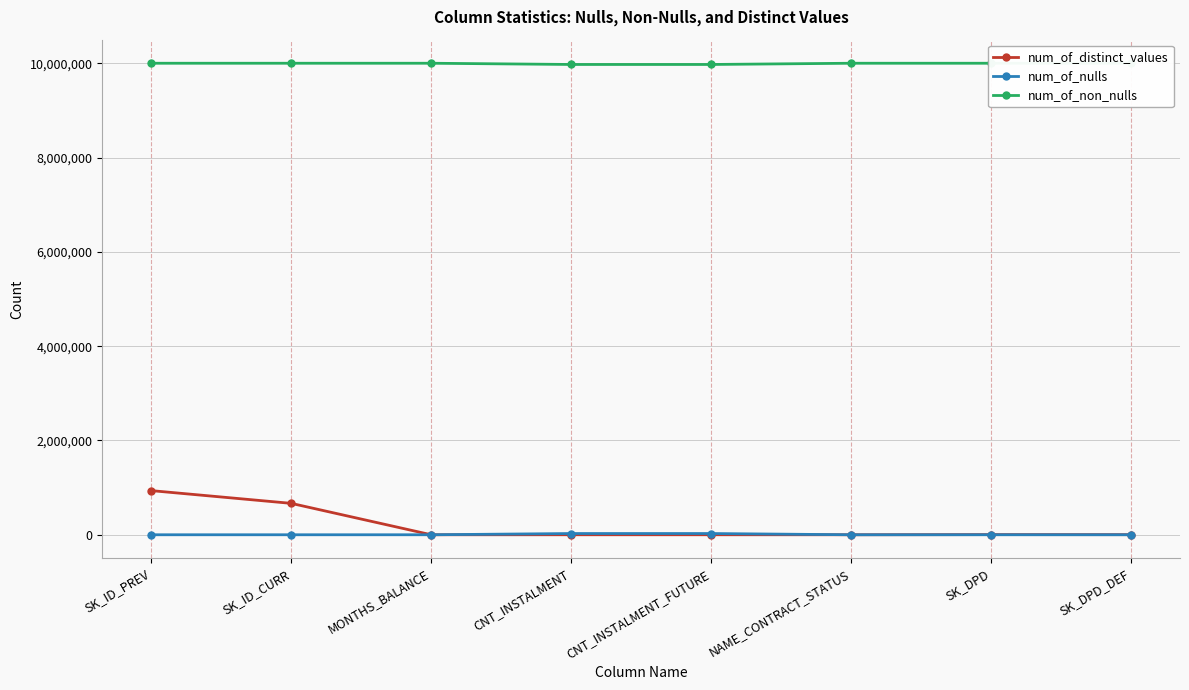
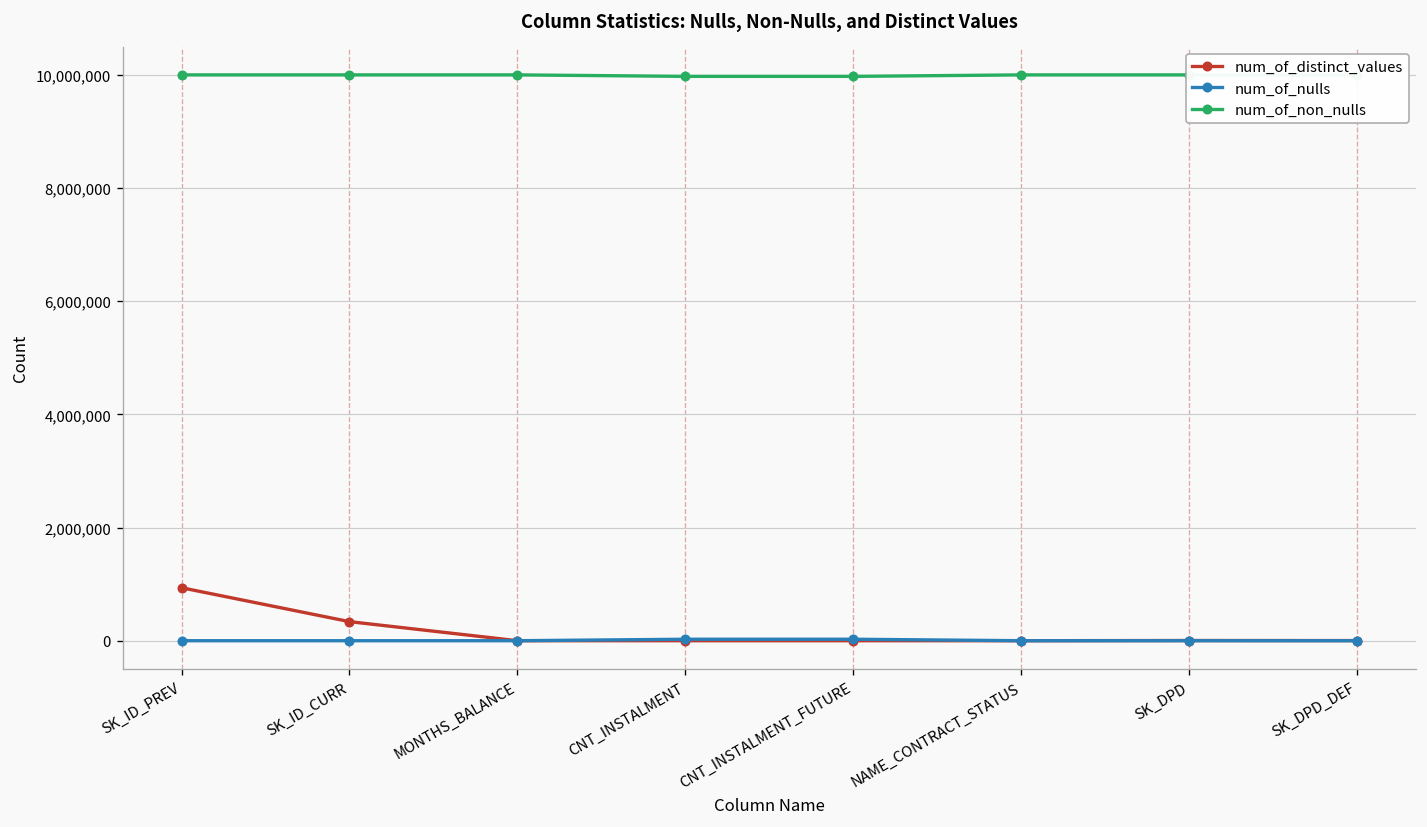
  {
    "num_of_distinct_values": {
      "SK_ID_PREV": "900,000",
-     "SK_ID_CURR": "700,000"
+     "SK_ID_CURR": "300,000"
    },
    "num_of_nulls": {
      "SK_ID_PREV": "0",
      "SK_ID_CURR": "0"
    },
    "num_of_non_nulls": {
      "SK_ID_PREV": "10,000,000",
      "SK_ID_CURR": "10,000,000",
      "MONTHS_BALANCE": "10,000,000",
      "CNT_INSTALMENT": "10,000,000",
      "CNT_INSTALMENT_FUTURE": "10,000,000",
      "NAME_CONTRACT_STATUS": "10,000,000"
    }
  }
